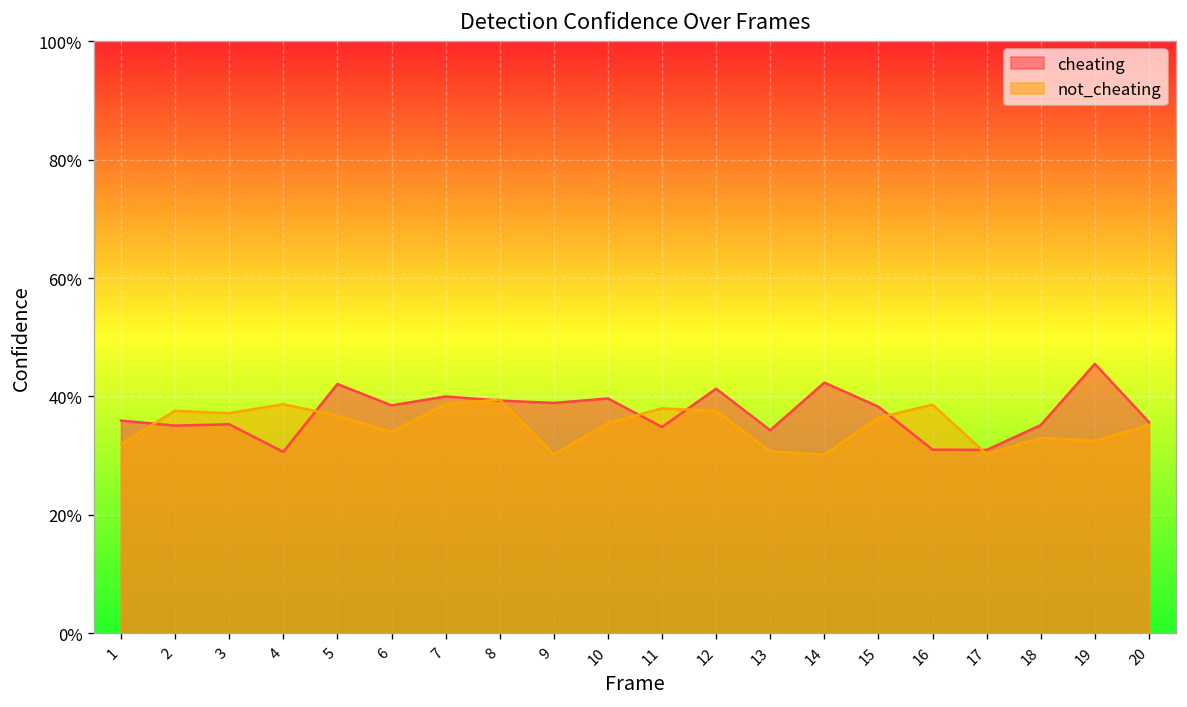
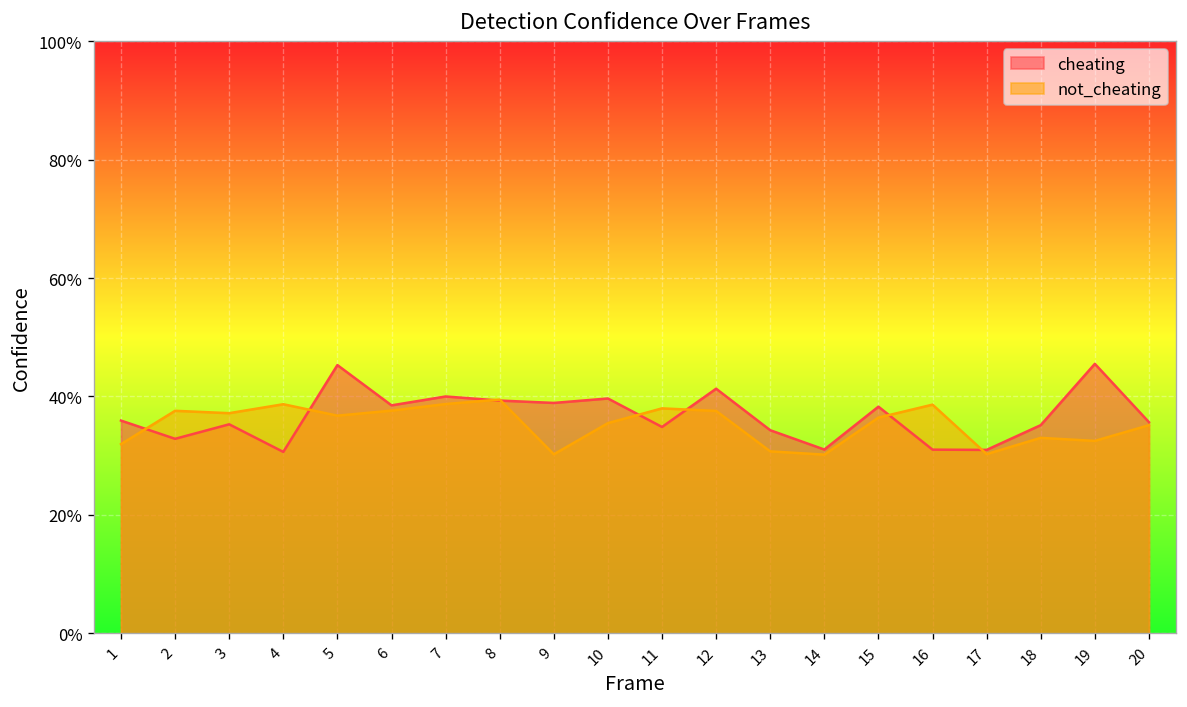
  {
    "cheating": {
      "1": "36%",
-     "2": "35%",
+     "2": "33%",
      "3": "35%",
      "4": "31%",
-     "5": "42%",
+     "5": "45%",
      "6": "39%",
      "7": "40%",
      "9": "39%",
      "10": "40%",
      "11": "35%",
      "12": "41%",
      "13": "34%",
-     "14": "42%",
+     "14": "31%",
      "15": "38%",
      "16": "31%",
      "17": "31%",
      "18": "35%",
      "19": "46%",
      "20": "36%"
    },
    "not_cheating": {
      "1": "32%",
      "2": "38%",
      "3": "37%",
      "4": "39%",
      "5": "37%",
-     "6": "34%",
+     "6": "38%",
      "7": "39%",
      "9": "30%",
      "10": "36%",
      "11": "38%",
      "12": "38%",
      "13": "31%",
      "14": "30%",
      "15": "36%",
      "16": "39%",
      "17": "30%",
      "18": "33%",
      "19": "33%",
      "20": "35%"
    }
  }
